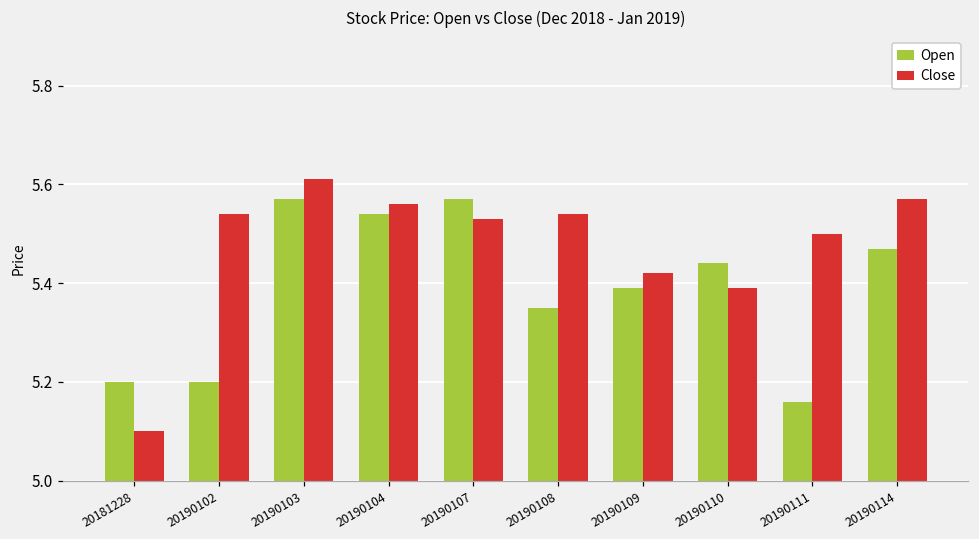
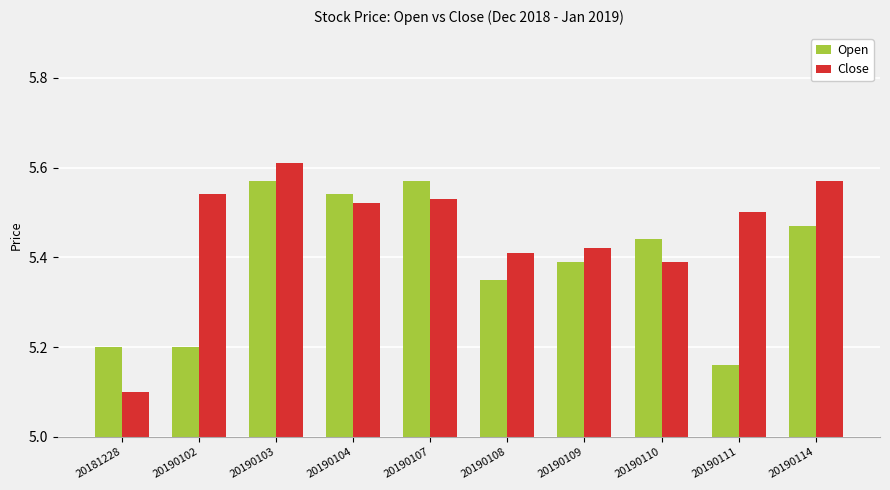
  {
    "Open": {
      "20181228": 5.20,
      "20190102": 5.20,
      "20190103": 5.57,
      "20190104": 5.54,
      "20190107": 5.57,
      "20190108": 5.35,
      "20190109": 5.39,
      "20190110": 5.44,
      "20190111": 5.16,
      "20190114": 5.47
    },
    "Close": {
      "20181228": 5.10,
      "20190102": 5.54,
      "20190103": 5.61,
-     "20190104": 5.56,
+     "20190104": 5.52,
      "20190107": 5.53,
-     "20190108": 5.54,
+     "20190108": 5.41,
      "20190109": 5.42,
      "20190110": 5.39,
      "20190111": 5.50,
      "20190114": 5.57
    }
  }
